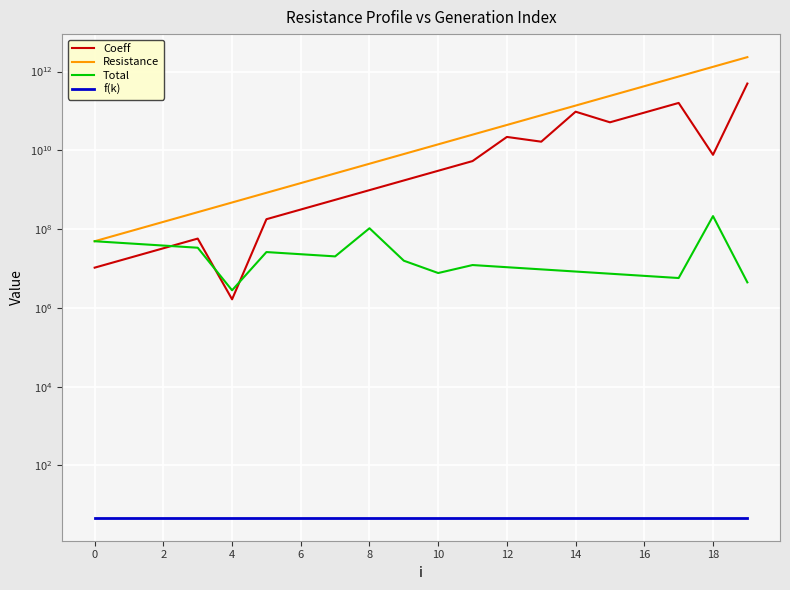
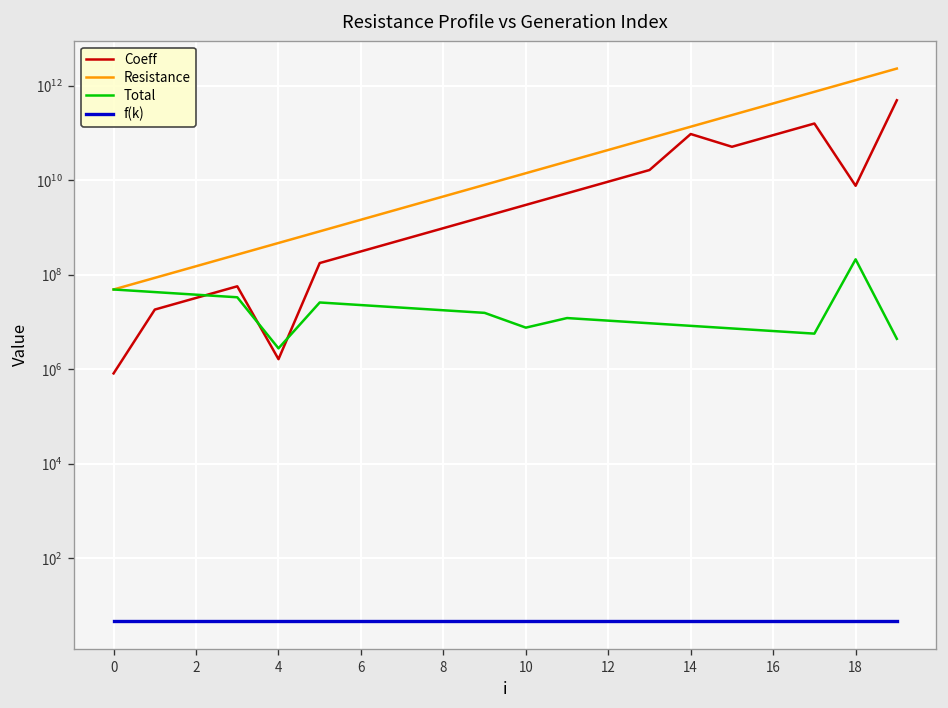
  {
    "Coeff": {
-     "0": 10000000,
+     "0": 800000,
      "2": 30000000,
      "4": 1600000,
      "6": 300000000,
      "8": 1000000000,
      "10": 3000000000,
-     "12": 20000000000,
+     "12": 9000000000,
      "14": 100000000000,
      "16": 90000000000,
      "18": 8000000000
    },
    "Resistance": {
      "2": 150000000,
      "4": 500000000,
      "6": 1500000000,
      "8": 5000000000,
      "10": 14000000000,
      "12": 40000000000,
      "14": 140000000000,
      "16": 400000000000,
      "18": 1300000000000
    },
    "Total": {
      "2": 40000000,
      "4": 3000000,
      "6": 20000000,
-     "8": 110000000,
+     "8": 20000000,
      "10": 8000000,
      "12": 11000000,
      "14": 8000000,
      "16": 6000000,
      "18": 200000000
    },
    "f(k)": {
      "0": 5,
      "2": 5,
      "4": 5,
      "6": 5,
      "8": 5,
      "10": 5,
      "12": 5,
      "14": 5,
      "16": 5,
      "18": 5
    }
  }
